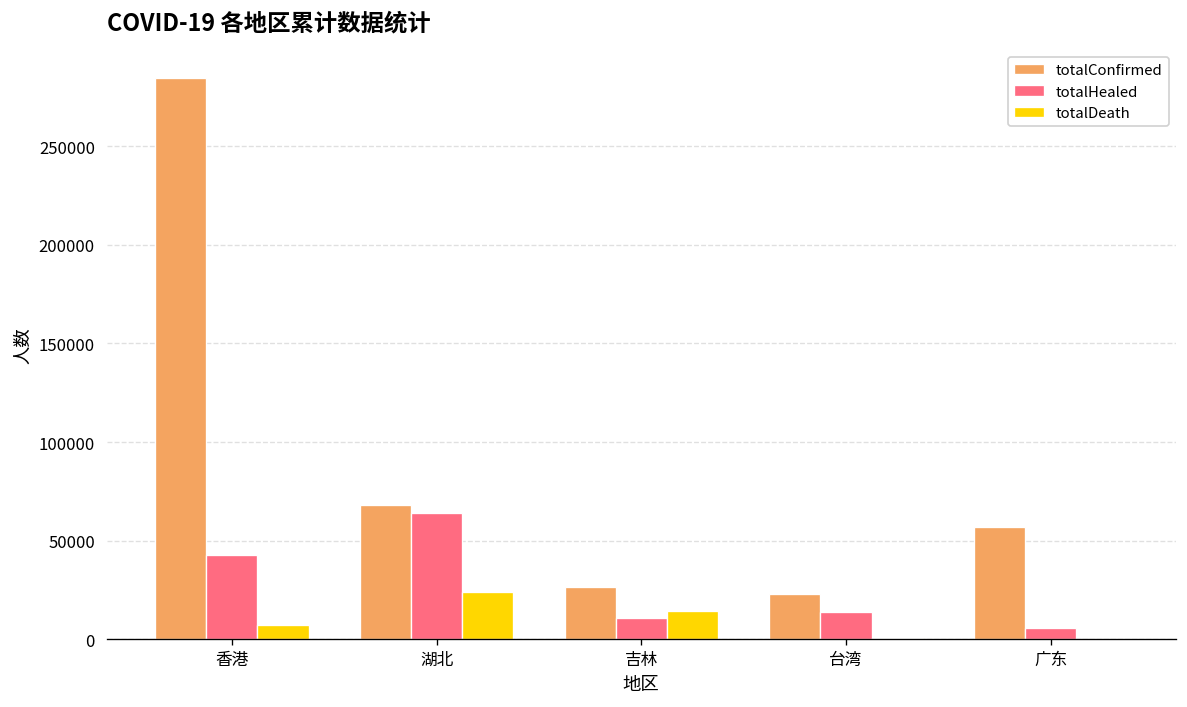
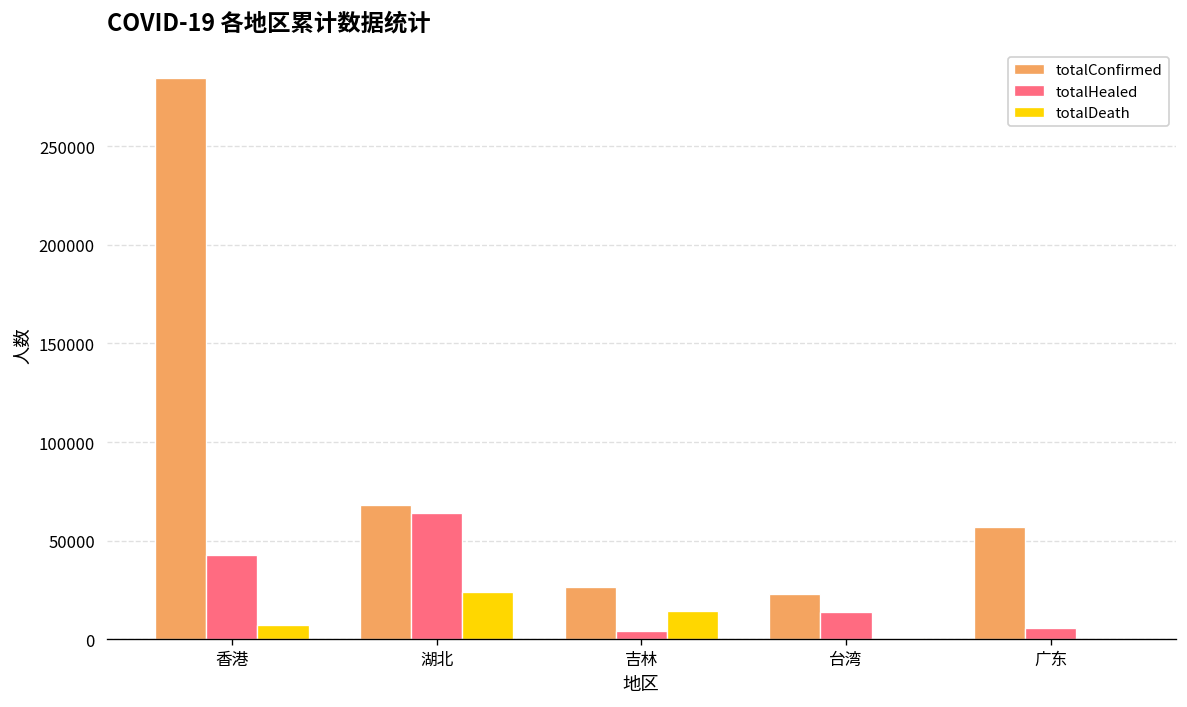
  {
    "totalConfirmed": {
      "香港": 285000,
      "湖北": 68000,
      "吉林": 27000,
      "台湾": 23000,
      "广东": 57000
    },
    "totalHealed": {
      "香港": 43000,
      "湖北": 64000,
-     "吉林": 11000,
+     "吉林": 4000,
      "台湾": 14000,
      "广东": 6000
    },
    "totalDeath": {
      "香港": 7000,
      "湖北": 24000,
      "吉林": 14000
    }
  }
